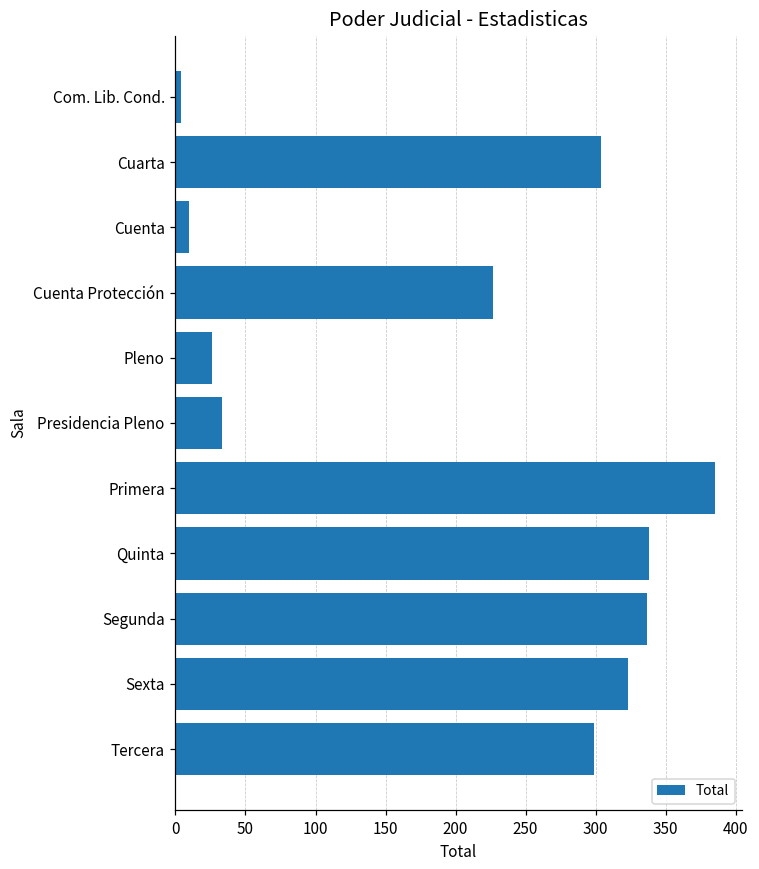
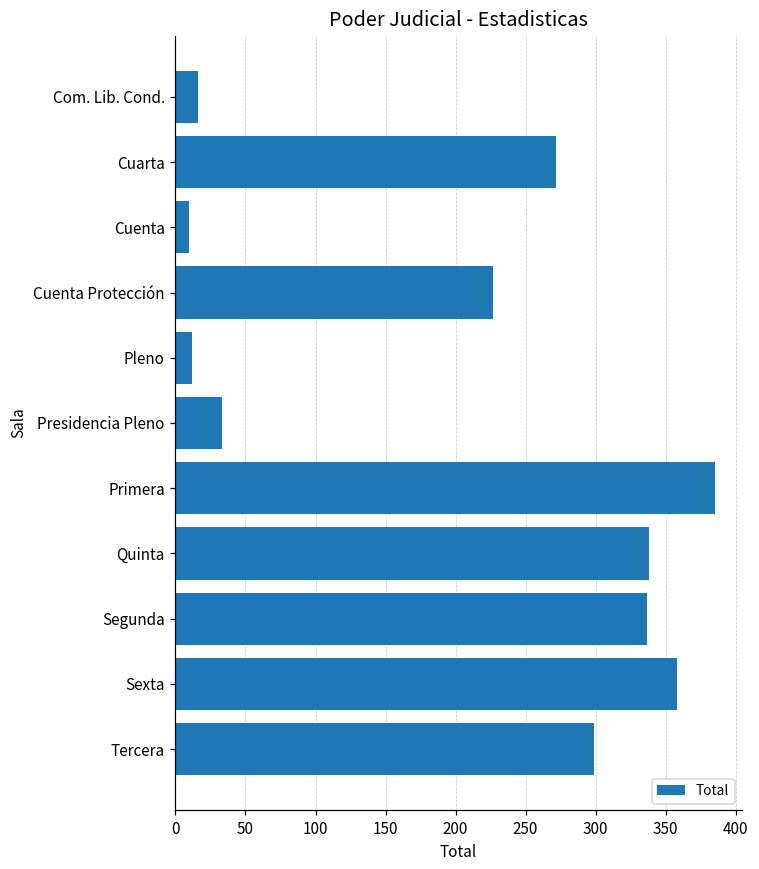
  {
-   "Com. Lib. Cond.": 4,
-   "Cuarta": 304,
+   "Com. Lib. Cond.": 16,
+   "Cuarta": 272,
    "Cuenta": 10,
    "Cuenta Protección": 227,
-   "Pleno": 26,
+   "Pleno": 12,
    "Presidencia Pleno": 33,
    "Primera": 385,
    "Quinta": 338,
    "Segunda": 337,
-   "Sexta": 323,
+   "Sexta": 358,
    "Tercera": 299
  }
